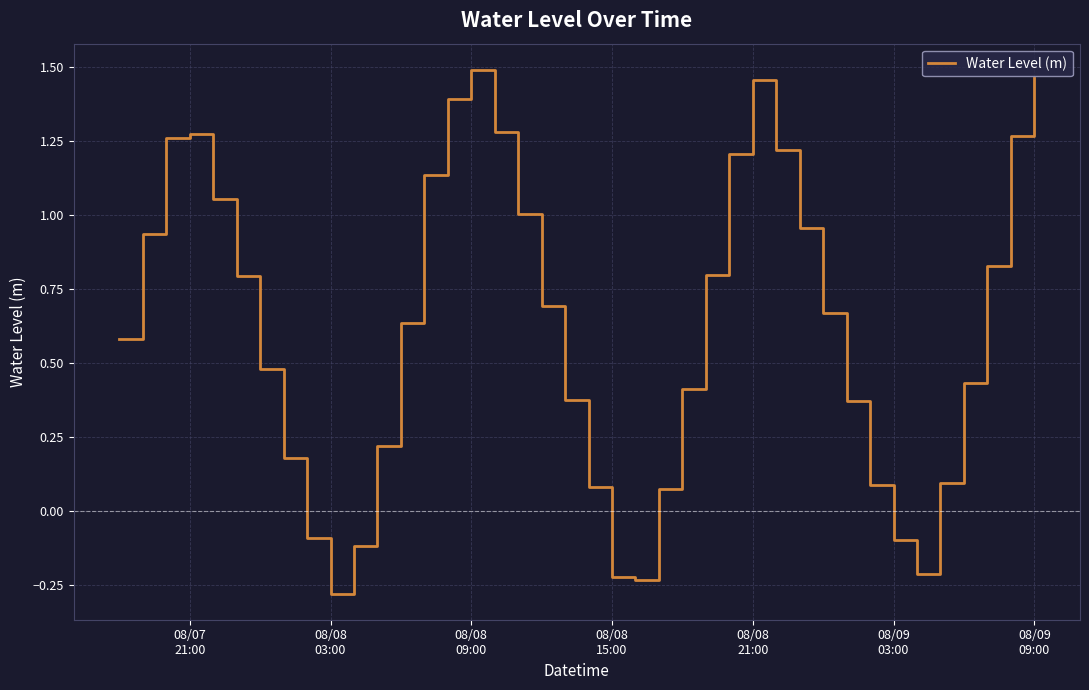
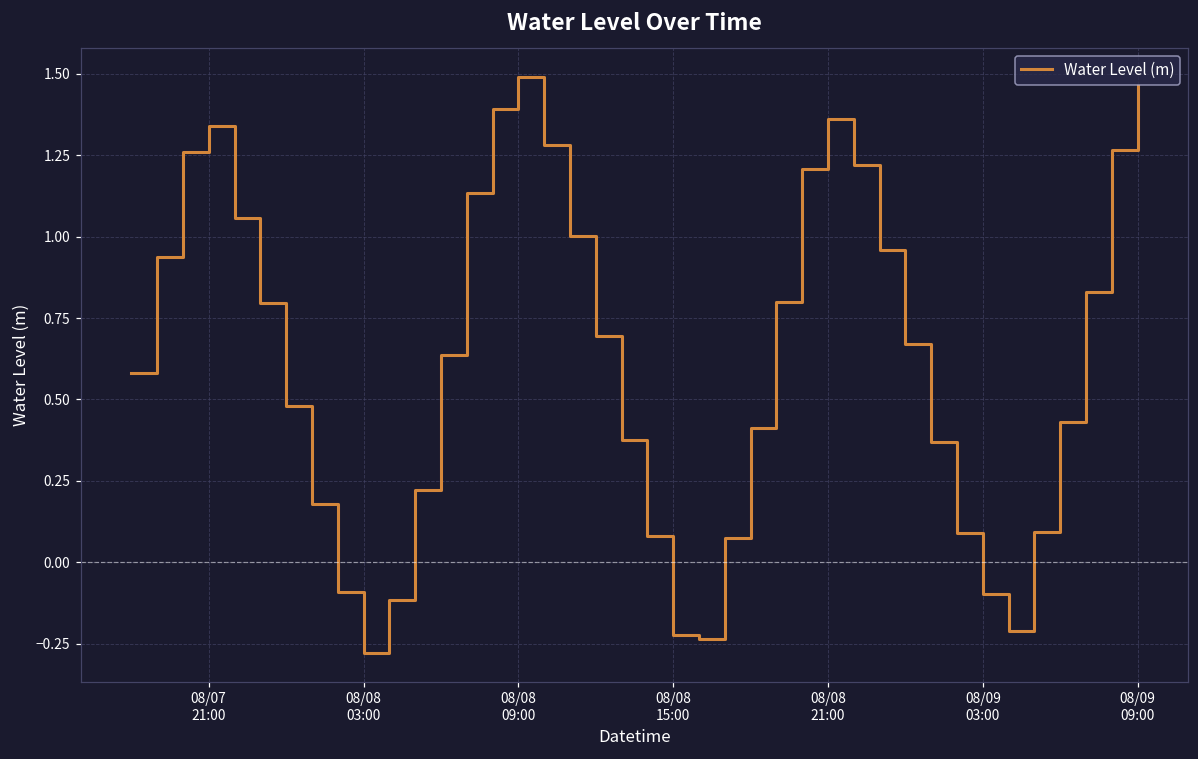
  {
-   "08/07 21:00": 1.27,
+   "08/07 21:00": 1.34,
    "08/08 03:00": -0.28,
    "08/08 09:00": 1.49,
    "08/08 15:00": -0.22,
-   "08/08 21:00": 1.46,
+   "08/08 21:00": 1.36,
    "08/09 03:00": -0.10,
    "08/09 09:00": 1.46
  }
